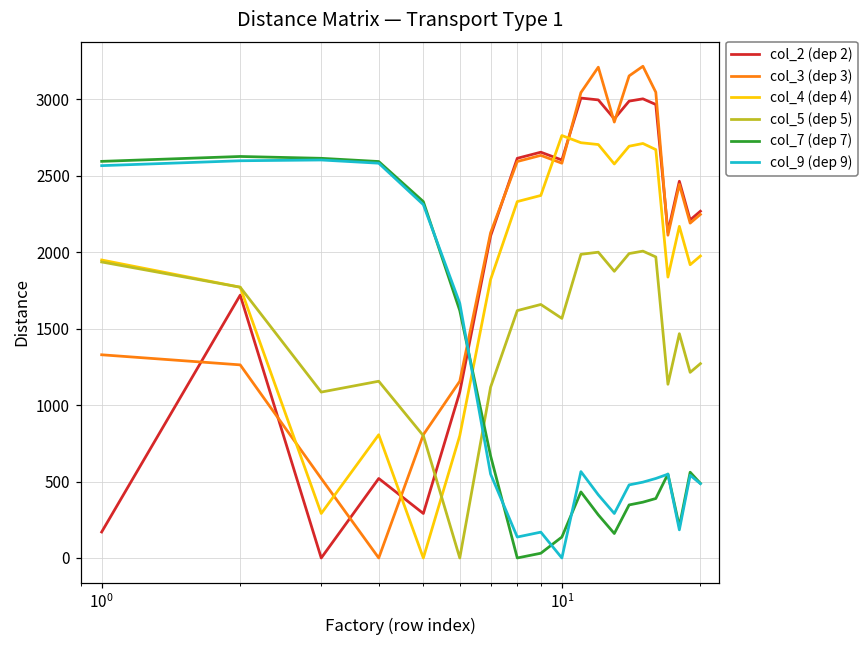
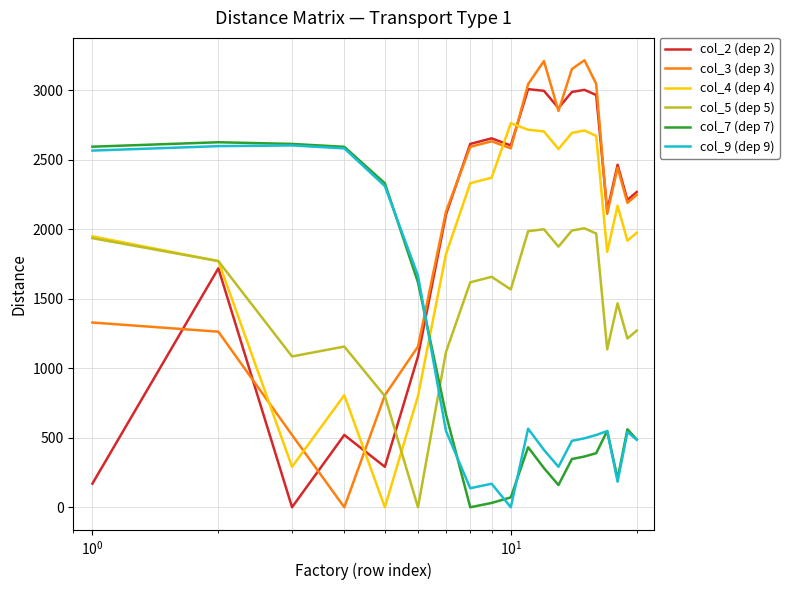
  {
    "col_2 (dep 2)": {
      "10^0": 170,
      "10^1": 2600
    },
    "col_3 (dep 3)": {
      "10^0": 1330,
      "10^1": 2580
    },
    "col_4 (dep 4)": {
      "10^1": 2760
    },
    "col_5 (dep 5)": {
      "10^1": 1570
    },
    "col_7 (dep 7)": {
      "10^0": 2590,
-     "10^1": 140
+     "10^1": 70
    },
    "col_9 (dep 9)": {
      "10^0": 2570,
      "10^1": 0
    }
  }
